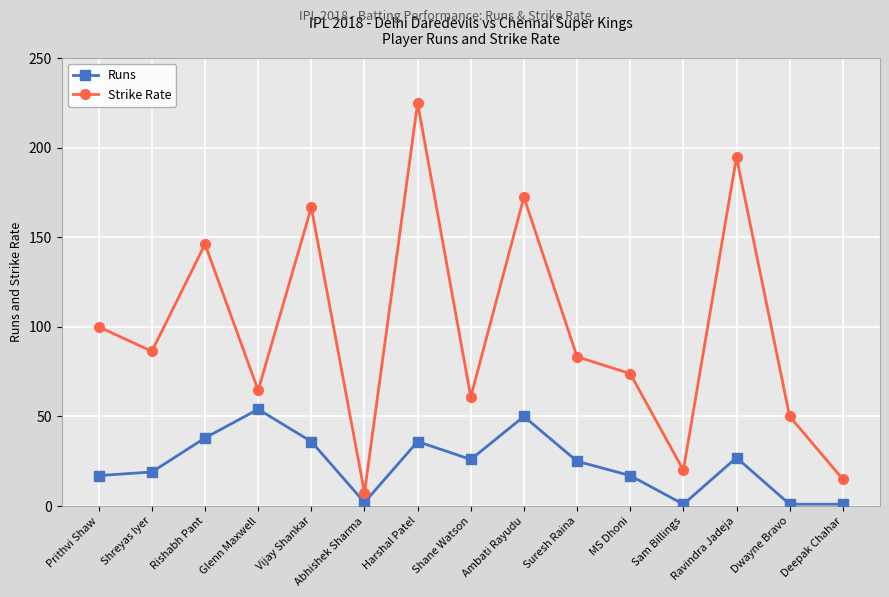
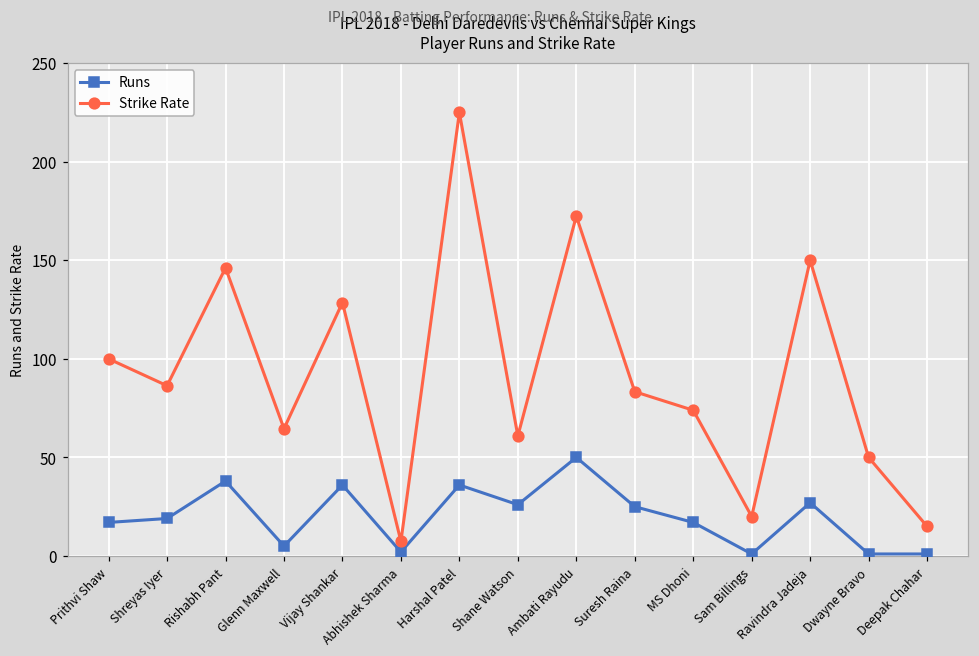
  {
    "Runs": {
      "Prithvi Shaw": 17,
      "Shreyas Iyer": 19,
      "Rishabh Pant": 38,
-     "Glenn Maxwell": 54,
+     "Glenn Maxwell": 5,
      "Vijay Shankar": 36,
      "Abhishek Sharma": 2,
      "Harshal Patel": 36,
      "Shane Watson": 26,
      "Ambati Rayudu": 50,
      "Suresh Raina": 25,
      "MS Dhoni": 17,
      "Sam Billings": 1,
      "Ravindra Jadeja": 27,
      "Dwayne Bravo": 1,
      "Deepak Chahar": 1
    },
    "Strike Rate": {
      "Prithvi Shaw": 100,
      "Shreyas Iyer": 86,
      "Rishabh Pant": 146,
      "Glenn Maxwell": 65,
-     "Vijay Shankar": 167,
+     "Vijay Shankar": 129,
      "Abhishek Sharma": 7,
      "Harshal Patel": 225,
      "Shane Watson": 61,
      "Ambati Rayudu": 172,
      "Suresh Raina": 83,
      "MS Dhoni": 74,
      "Sam Billings": 20,
-     "Ravindra Jadeja": 195,
+     "Ravindra Jadeja": 150,
      "Dwayne Bravo": 50,
      "Deepak Chahar": 15
    }
  }
